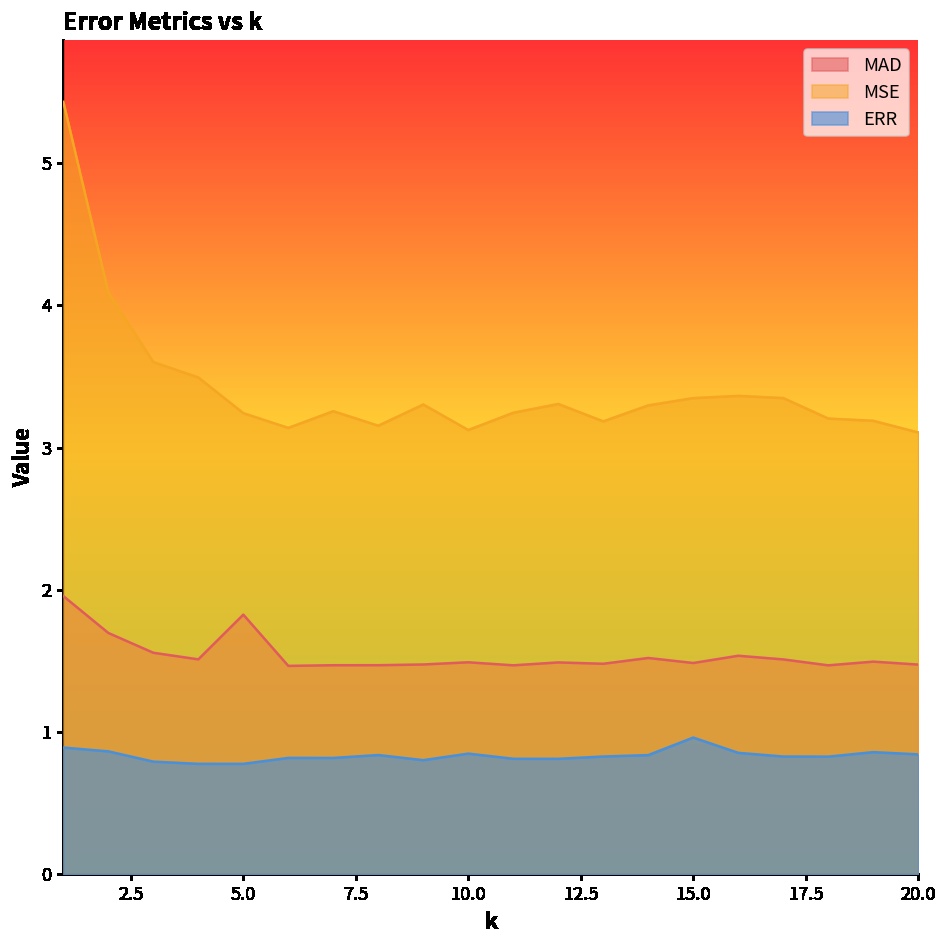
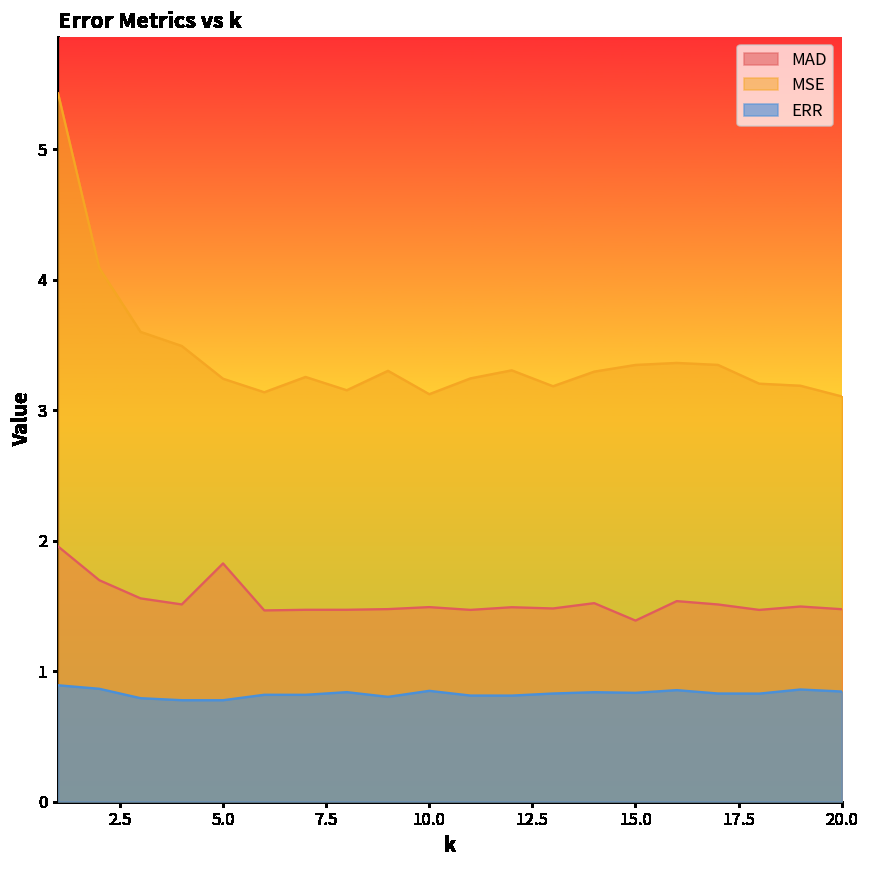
  {
    "MAD": {
      "5.0": 1.83,
      "10.0": 1.49,
-     "15.0": 1.49,
+     "15.0": 1.39,
      "20.0": 1.47
    },
    "MSE": {
      "5.0": 3.24,
      "10.0": 3.12,
      "15.0": 3.35,
      "20.0": 3.11
    },
    "ERR": {
      "5.0": 0.78,
      "10.0": 0.85,
-     "15.0": 0.96,
+     "15.0": 0.83,
      "20.0": 0.84
    }
  }
